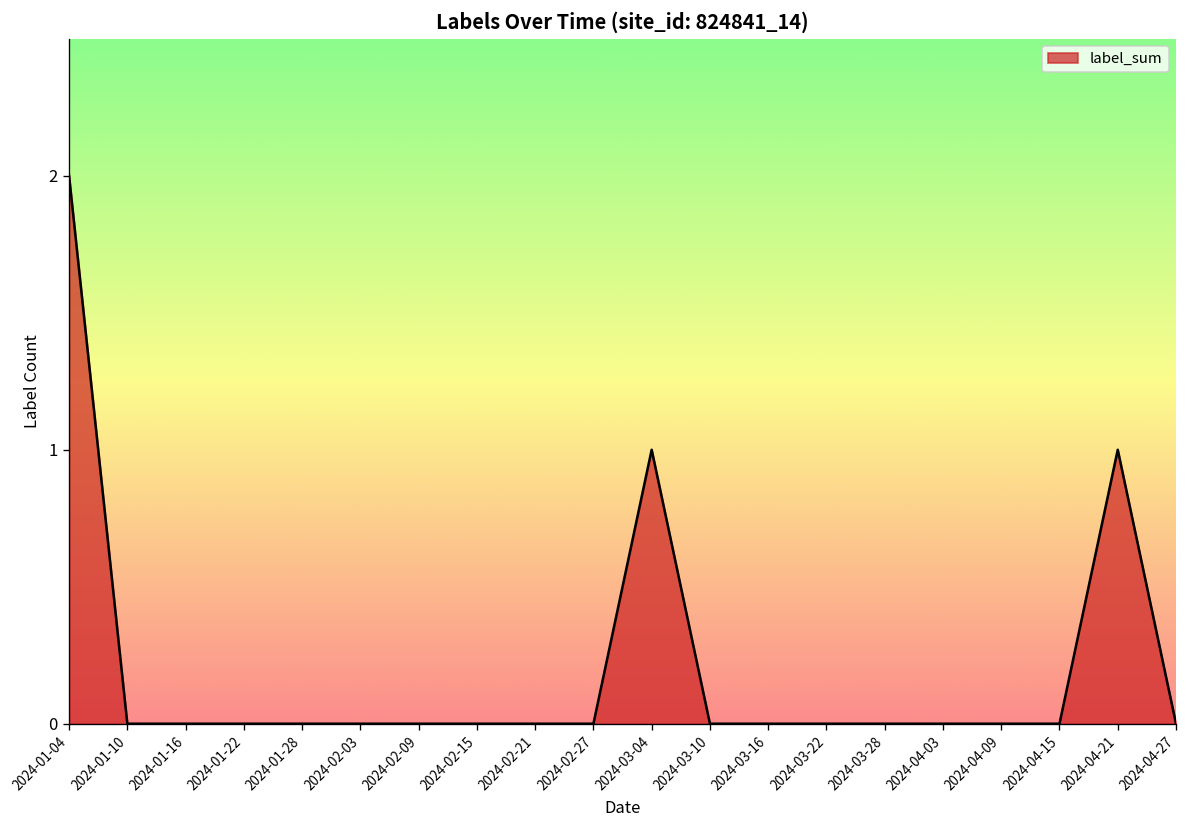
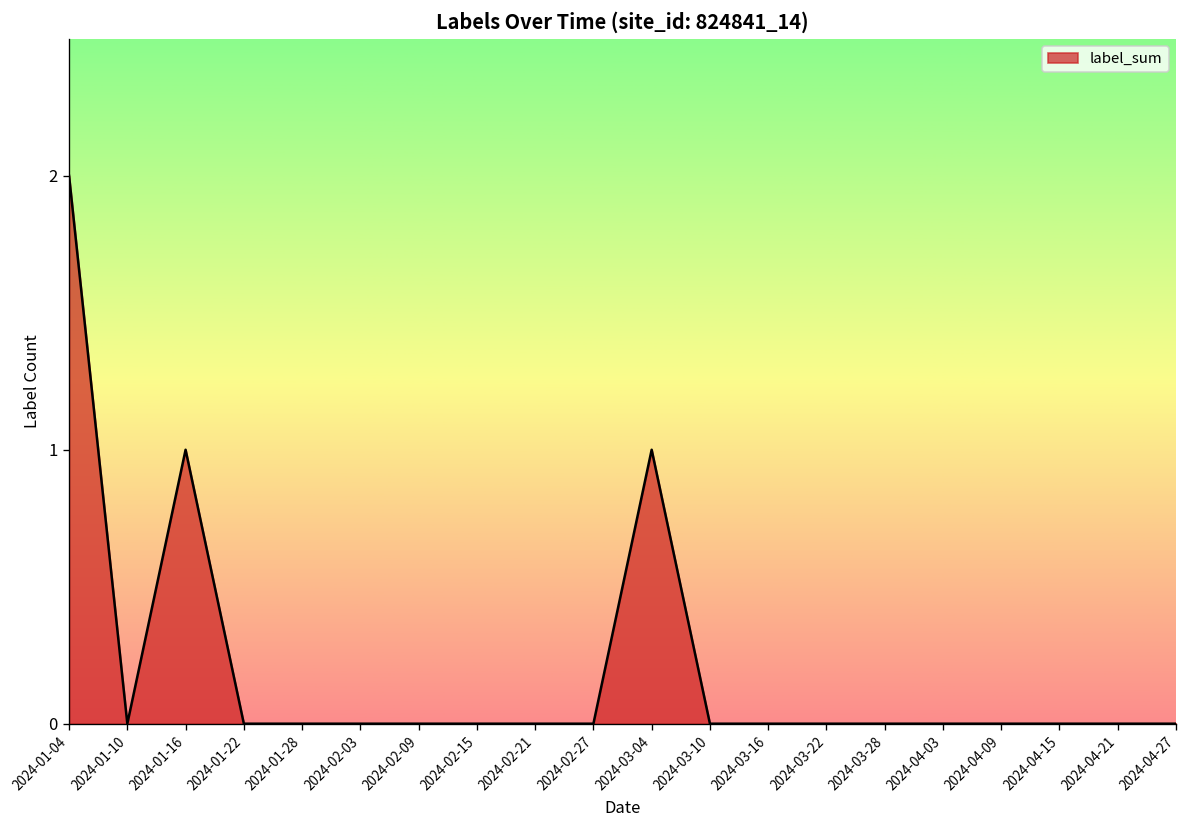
  {
    "2024-01-04": 2,
    "2024-01-10": 0,
-   "2024-01-16": 0,
+   "2024-01-16": 1,
    "2024-01-22": 0,
    "2024-01-28": 0,
    "2024-02-03": 0,
    "2024-02-09": 0,
    "2024-02-15": 0,
    "2024-02-21": 0,
    "2024-02-27": 0,
    "2024-03-04": 1,
    "2024-03-10": 0,
    "2024-03-16": 0,
    "2024-03-22": 0,
    "2024-03-28": 0,
    "2024-04-03": 0,
    "2024-04-09": 0,
    "2024-04-15": 0,
-   "2024-04-21": 1,
+   "2024-04-21": 0,
    "2024-04-27": 0
  }
